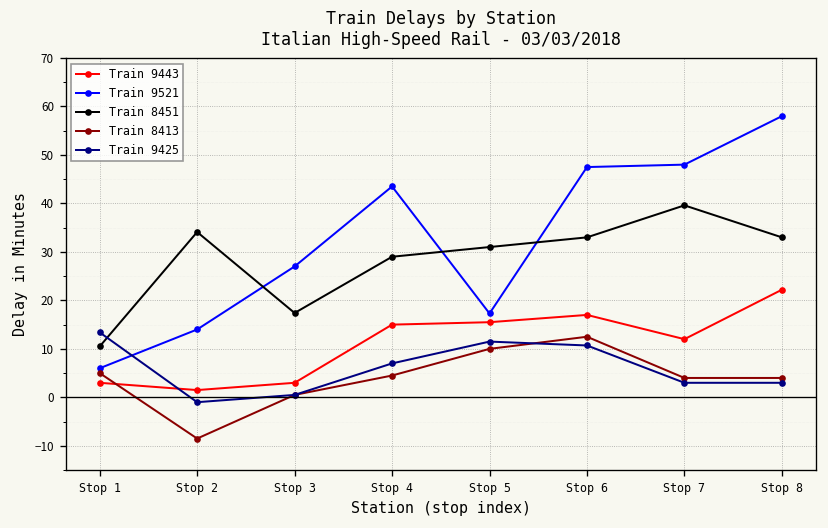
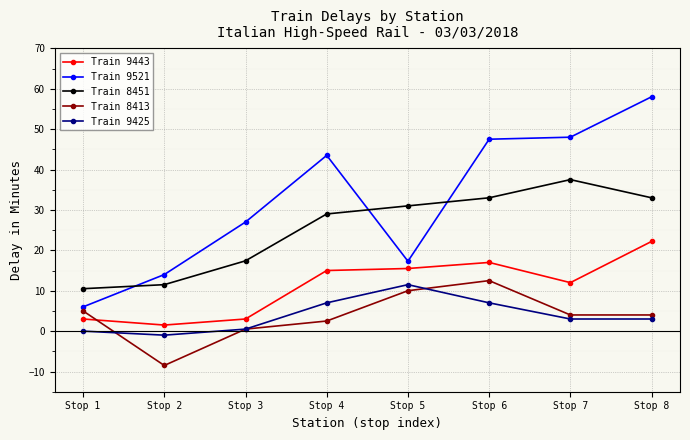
  {
    "Train 9443": {
      "Stop 1": 3,
      "Stop 2": 2,
      "Stop 3": 3,
      "Stop 4": 15,
      "Stop 5": 16,
      "Stop 6": 17,
      "Stop 7": 12,
      "Stop 8": 22
    },
    "Train 9521": {
      "Stop 1": 6,
      "Stop 2": 14,
      "Stop 3": 27,
      "Stop 4": 44,
      "Stop 5": 17,
      "Stop 6": 48,
      "Stop 7": 48,
      "Stop 8": 58
    },
    "Train 8451": {
      "Stop 1": 11,
-     "Stop 2": 34,
+     "Stop 2": 12,
      "Stop 3": 17,
      "Stop 4": 29,
      "Stop 5": 31,
      "Stop 6": 33,
-     "Stop 7": 40,
+     "Stop 7": 38,
      "Stop 8": 33
    },
    "Train 8413": {
      "Stop 1": 5,
      "Stop 2": -9,
-     "Stop 4": 5,
+     "Stop 4": 3,
      "Stop 5": 10,
      "Stop 6": 13,
      "Stop 7": 4,
      "Stop 8": 4
    },
    "Train 9425": {
-     "Stop 1": 13,
+     "Stop 1": 0,
      "Stop 2": -1,
      "Stop 4": 7,
      "Stop 5": 12,
-     "Stop 6": 11,
+     "Stop 6": 7,
      "Stop 7": 3,
      "Stop 8": 3
    }
  }
